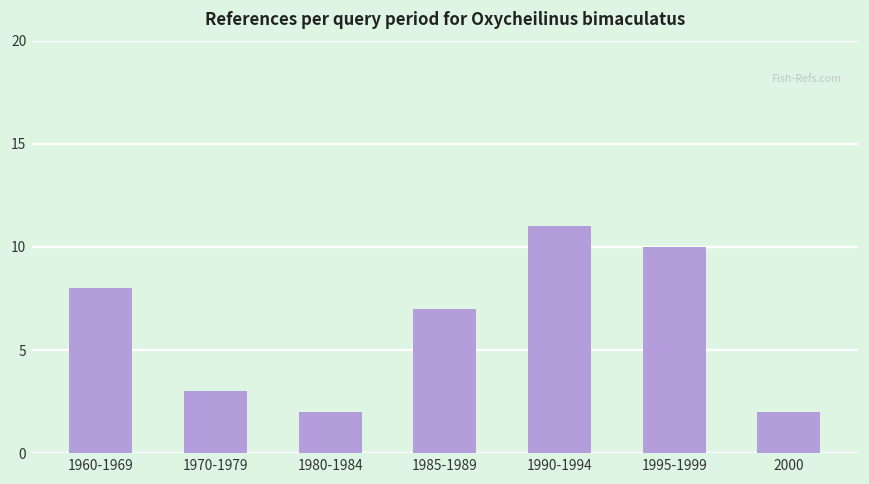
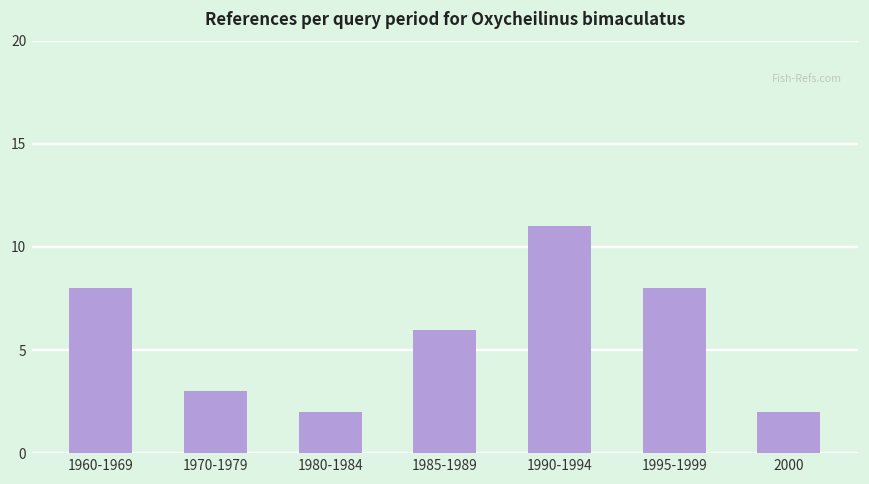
  {
    "1960-1969": 8,
    "1970-1979": 3,
    "1980-1984": 2,
-   "1985-1989": 7,
+   "1985-1989": 6,
    "1990-1994": 11,
-   "1995-1999": 10,
+   "1995-1999": 8,
    "2000": 2
  }
